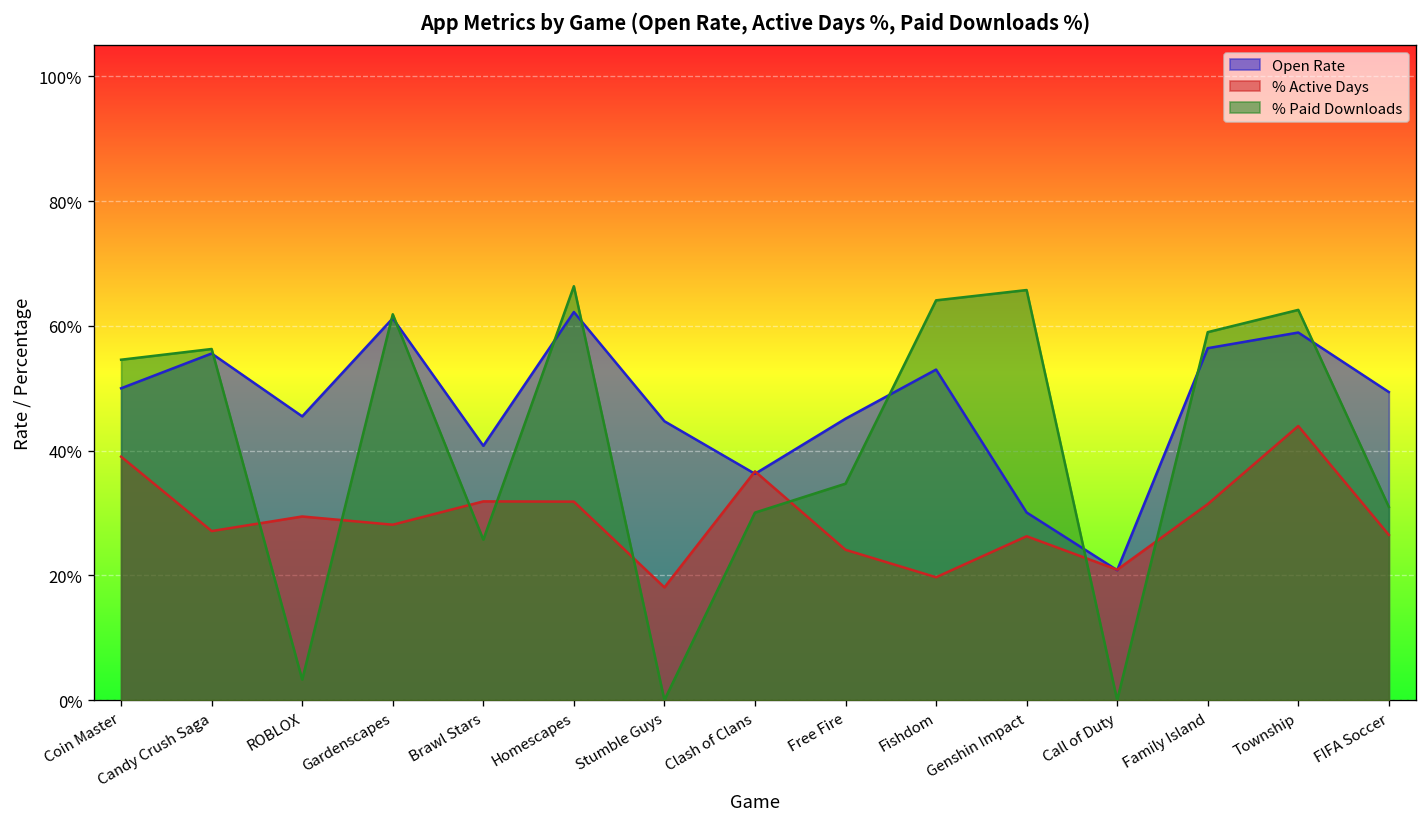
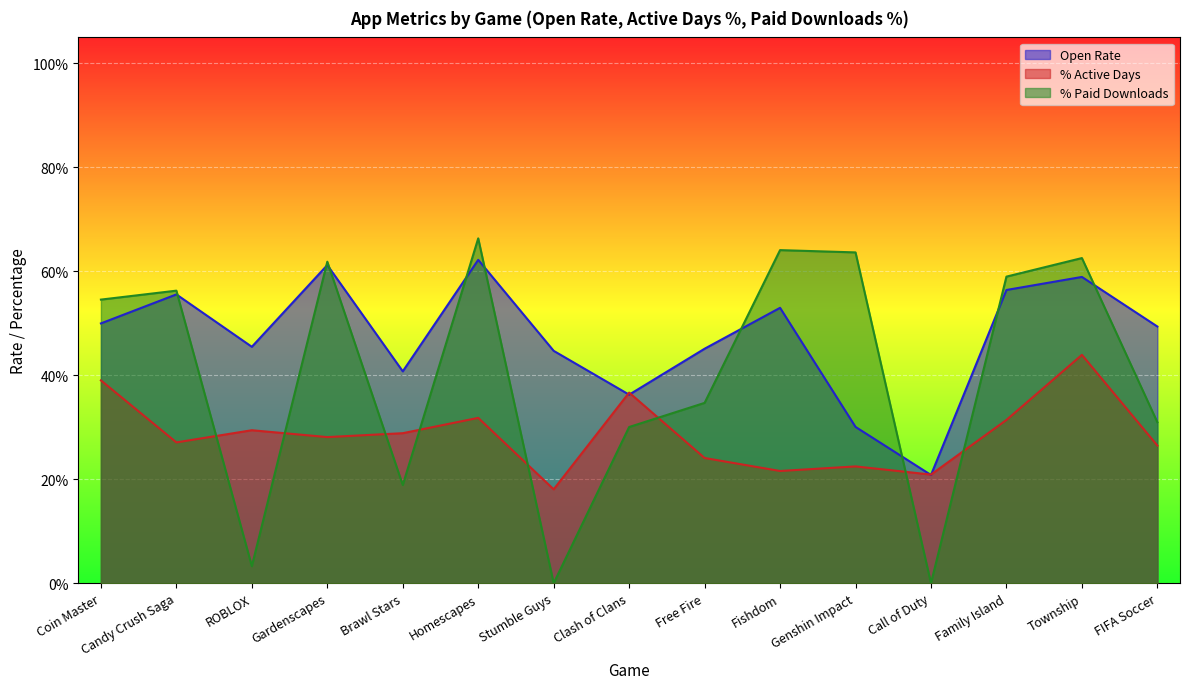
  {
    "Open Rate": {
      "Coin Master": "50%",
      "Candy Crush Saga": "56%",
      "ROBLOX": "45%",
      "Gardenscapes": "61%",
      "Brawl Stars": "41%",
      "Homescapes": "62%",
      "Stumble Guys": "45%",
      "Free Fire": "45%",
      "Fishdom": "53%",
      "Genshin Impact": "30%",
      "Family Island": "56%",
      "Township": "59%",
      "FIFA Soccer": "49%"
    },
    "% Active Days": {
      "Coin Master": "39%",
      "Candy Crush Saga": "27%",
      "ROBLOX": "29%",
      "Gardenscapes": "28%",
-     "Brawl Stars": "32%",
+     "Brawl Stars": "29%",
      "Homescapes": "32%",
      "Stumble Guys": "18%",
      "Free Fire": "24%",
-     "Fishdom": "20%",
-     "Genshin Impact": "26%",
+     "Fishdom": "22%",
+     "Genshin Impact": "22%",
      "Family Island": "31%",
      "Township": "44%",
      "FIFA Soccer": "26%"
    },
    "% Paid Downloads": {
      "Coin Master": "55%",
      "Candy Crush Saga": "56%",
      "ROBLOX": "3%",
      "Gardenscapes": "62%",
-     "Brawl Stars": "26%",
+     "Brawl Stars": "19%",
      "Homescapes": "66%",
      "Stumble Guys": "0%",
      "Clash of Clans": "30%",
      "Free Fire": "35%",
      "Fishdom": "64%",
-     "Genshin Impact": "66%",
+     "Genshin Impact": "64%",
      "Call of Duty": "0%",
      "Family Island": "59%",
      "Township": "63%",
      "FIFA Soccer": "31%"
    }
  }
